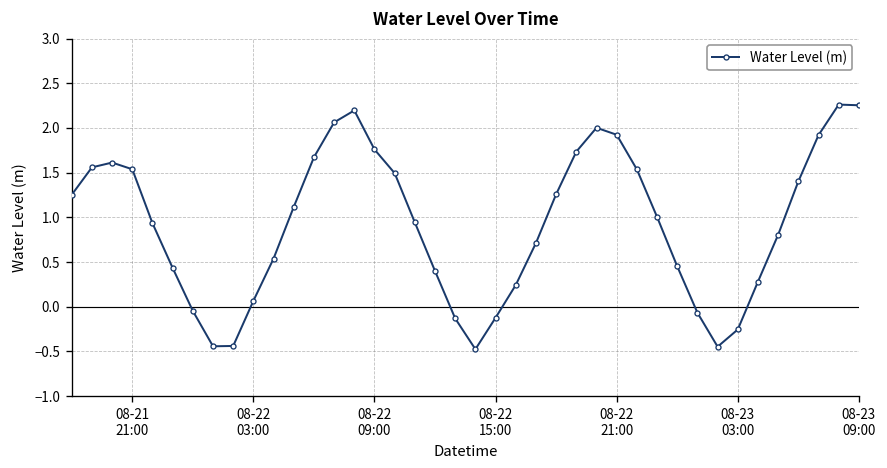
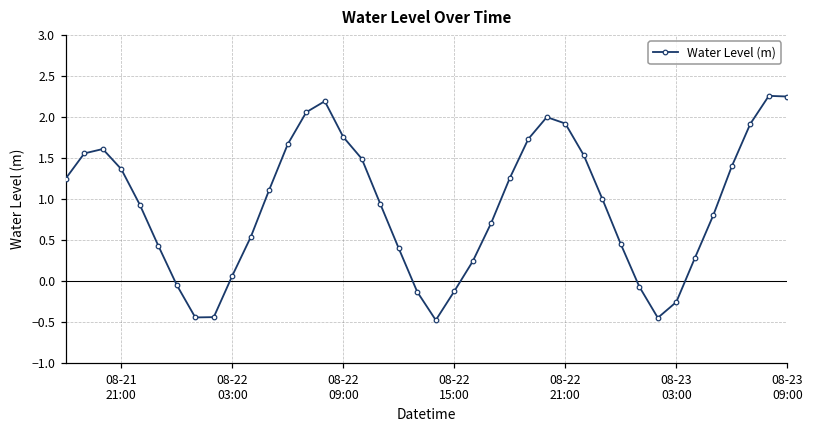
  {
-   "08-21 21:00": 1.5,
+   "08-21 21:00": 1.4,
    "08-22 03:00": 0.1,
    "08-22 09:00": 1.8,
    "08-22 15:00": -0.1,
    "08-22 21:00": 1.9,
    "08-23 03:00": -0.3,
    "08-23 09:00": 2.3
  }
